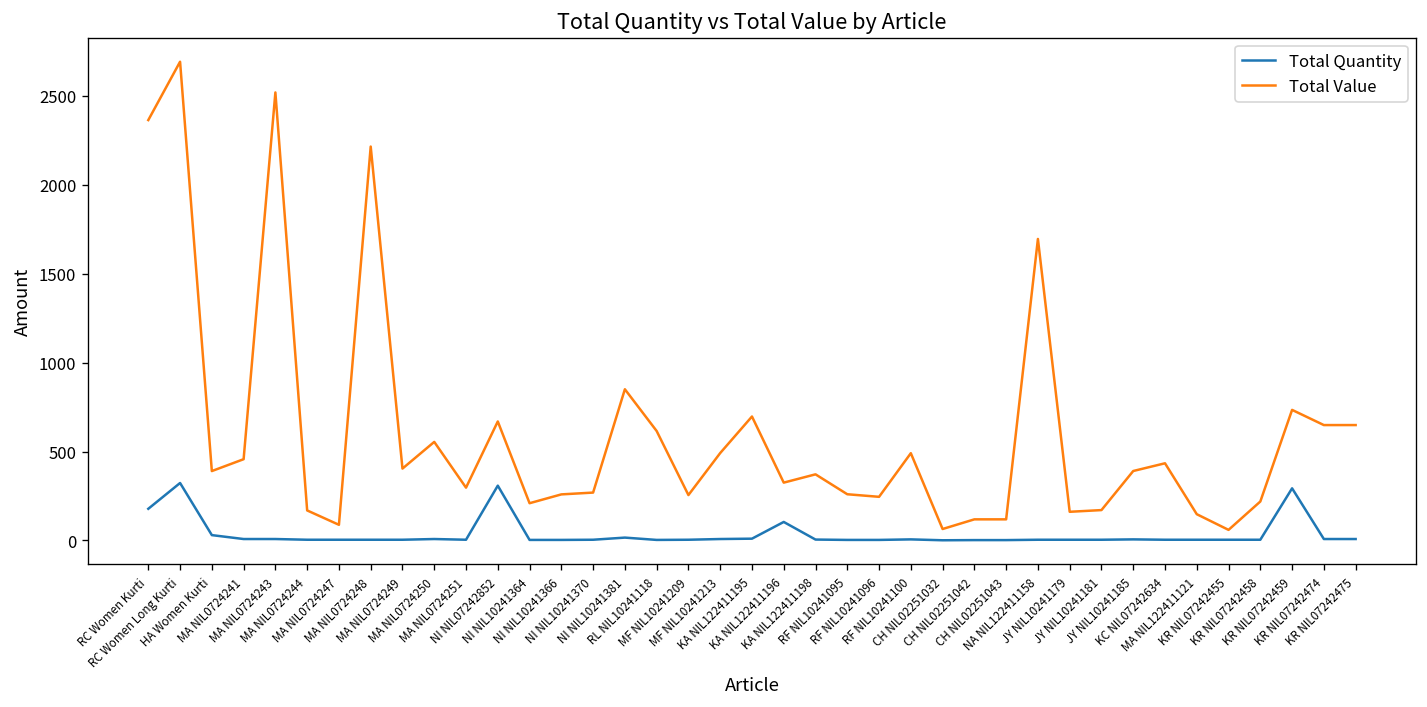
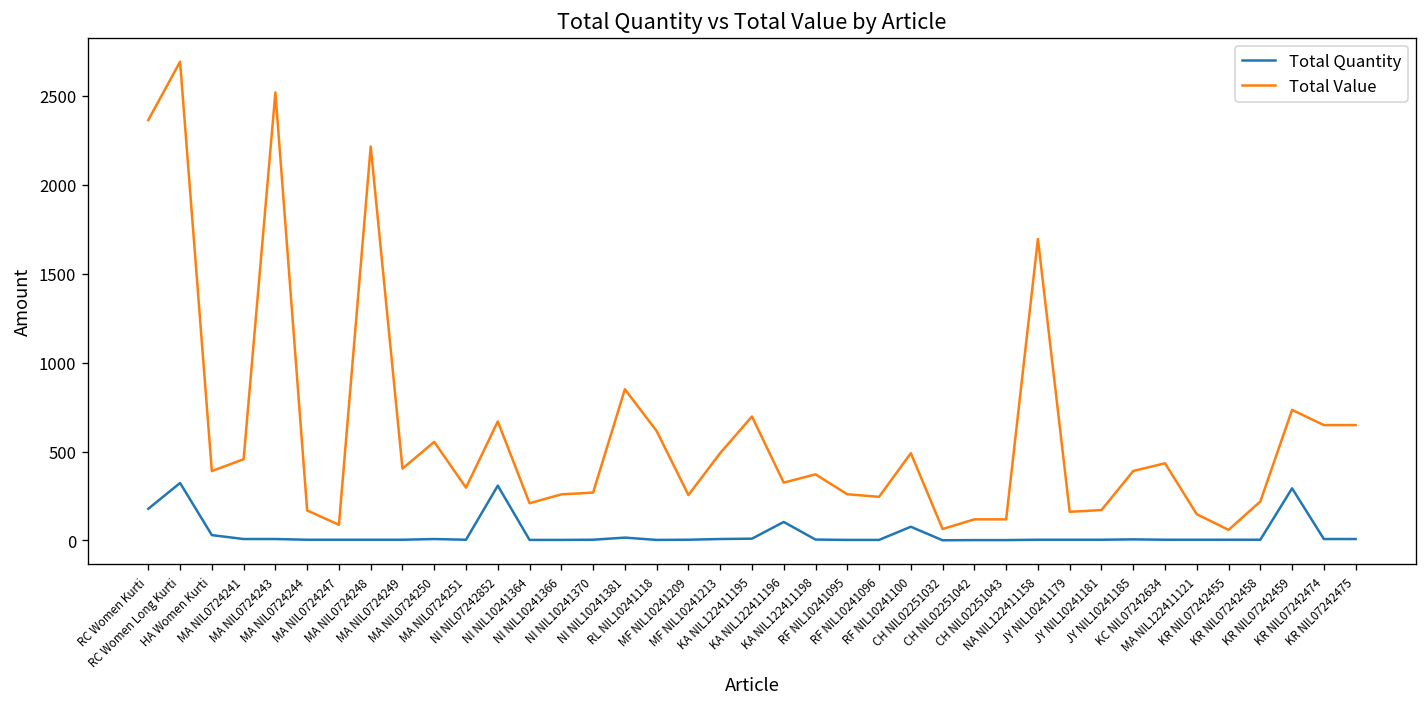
  {
    "Total Quantity": {
      "RC Women Kurti": 180,
      "RC Women Long Kurti": 320,
      "HA Women Kurti": 30,
      "MA NIL0724241": 10,
      "MA NIL0724243": 10,
      "MA NIL0724244": 0,
      "MA NIL0724247": 0,
      "MA NIL0724248": 0,
      "MA NIL0724249": 0,
      "MA NIL0724250": 10,
      "MA NIL0724251": 0,
      "NI NIL07242852": 310,
      "NI NIL10241364": 0,
      "NI NIL10241366": 0,
      "NI NIL10241370": 0,
      "NI NIL10241381": 20,
      "RL NIL10241118": 0,
      "MF NIL10241209": 0,
      "MF NIL10241213": 10,
      "KA NIL122411195": 10,
      "KA NIL122411196": 100,
      "KA NIL122411198": 10,
      "RF NIL10241095": 0,
      "RF NIL10241096": 0,
-     "RF NIL10241100": 10,
+     "RF NIL10241100": 80,
      "CH NIL02251032": 0,
      "CH NIL02251042": 0,
      "CH NIL02251043": 0,
      "NA NIL122411158": 0,
      "JY NIL10241179": 0,
      "JY NIL10241181": 0,
      "JY NIL10241185": 10,
      "KC NIL07242634": 0,
      "MA NIL122411121": 0,
      "KR NIL07242455": 0,
      "KR NIL07242458": 0,
      "KR NIL07242459": 290,
      "KR NIL07242474": 10,
      "KR NIL07242475": 10
    },
    "Total Value": {
      "RC Women Kurti": 2360,
      "RC Women Long Kurti": 2690,
      "HA Women Kurti": 390,
      "MA NIL0724241": 460,
      "MA NIL0724243": 2520,
      "MA NIL0724244": 170,
      "MA NIL0724247": 90,
      "MA NIL0724248": 2210,
      "MA NIL0724249": 400,
      "MA NIL0724250": 550,
      "MA NIL0724251": 300,
      "NI NIL07242852": 670,
      "NI NIL10241364": 210,
      "NI NIL10241366": 260,
      "NI NIL10241370": 270,
      "NI NIL10241381": 850,
      "RL NIL10241118": 620,
      "MF NIL10241209": 260,
      "MF NIL10241213": 490,
      "KA NIL122411195": 700,
      "KA NIL122411196": 330,
      "KA NIL122411198": 370,
      "RF NIL10241095": 260,
      "RF NIL10241096": 250,
      "RF NIL10241100": 490,
      "CH NIL02251032": 60,
      "CH NIL02251042": 120,
      "CH NIL02251043": 120,
      "NA NIL122411158": 1690,
      "JY NIL10241179": 160,
      "JY NIL10241181": 170,
      "JY NIL10241185": 390,
      "KC NIL07242634": 430,
      "MA NIL122411121": 150,
      "KR NIL07242455": 60,
      "KR NIL07242458": 220,
      "KR NIL07242459": 730,
      "KR NIL07242474": 650,
      "KR NIL07242475": 650
    }
  }
